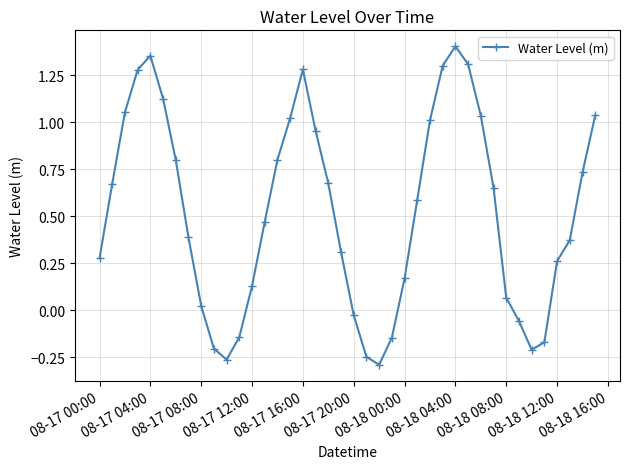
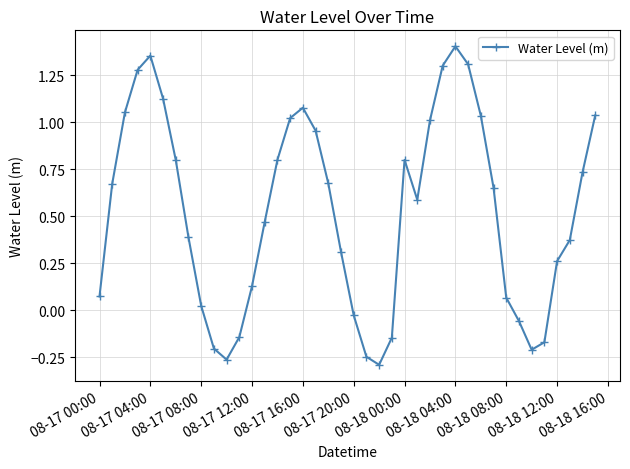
  {
-   "08-17 00:00": 0.28,
+   "08-17 00:00": 0.07,
    "08-17 04:00": 1.36,
    "08-17 08:00": 0.02,
    "08-17 12:00": 0.13,
-   "08-17 16:00": 1.28,
+   "08-17 16:00": 1.08,
    "08-17 20:00": -0.03,
-   "08-18 00:00": 0.17,
+   "08-18 00:00": 0.80,
    "08-18 04:00": 1.41,
    "08-18 08:00": 0.07,
    "08-18 12:00": 0.26
  }
